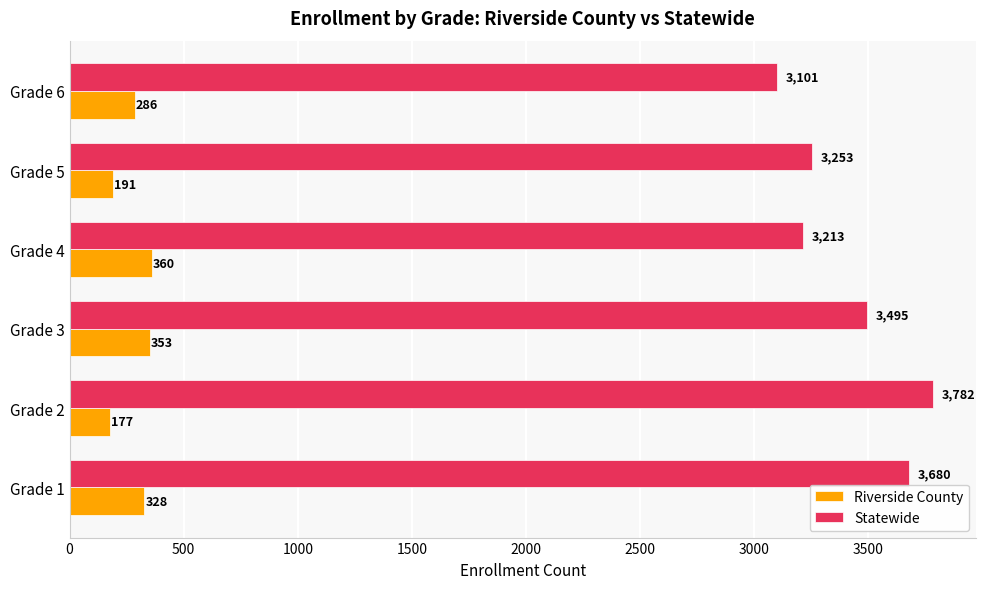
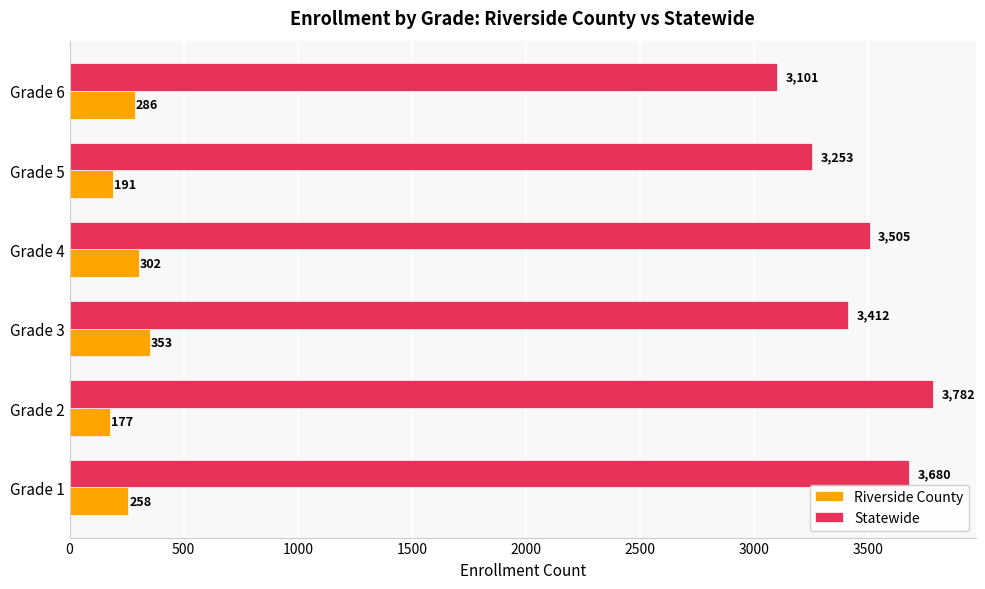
  {
    "Riverside County": {
      "Grade 6": "286",
      "Grade 5": "191",
-     "Grade 4": "360",
+     "Grade 4": "302",
      "Grade 3": "353",
      "Grade 2": "177",
-     "Grade 1": "328"
+     "Grade 1": "258"
    },
    "Statewide": {
      "Grade 6": "3,101",
      "Grade 5": "3,253",
-     "Grade 4": "3,213",
-     "Grade 3": "3,495",
+     "Grade 4": "3,505",
+     "Grade 3": "3,412",
      "Grade 2": "3,782",
      "Grade 1": "3,680"
    }
  }
